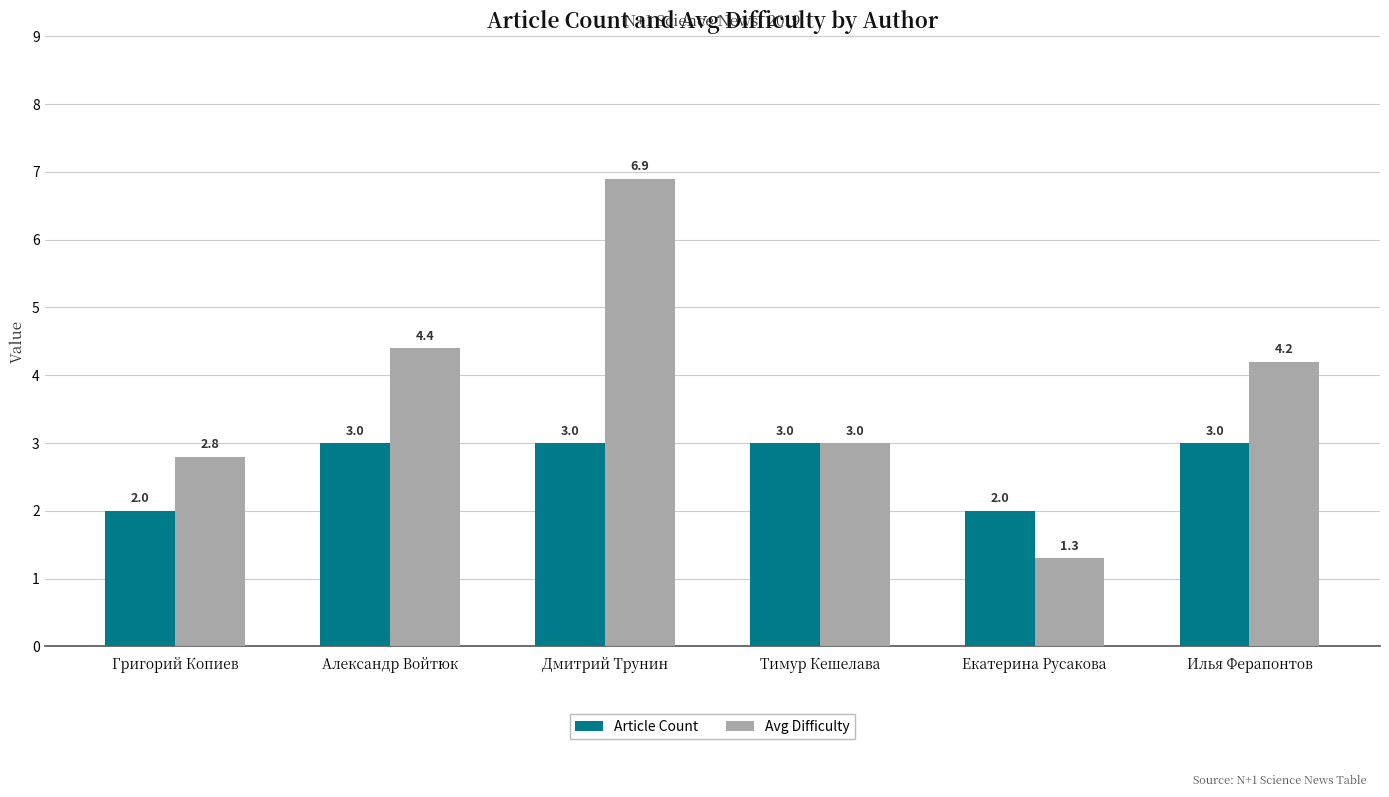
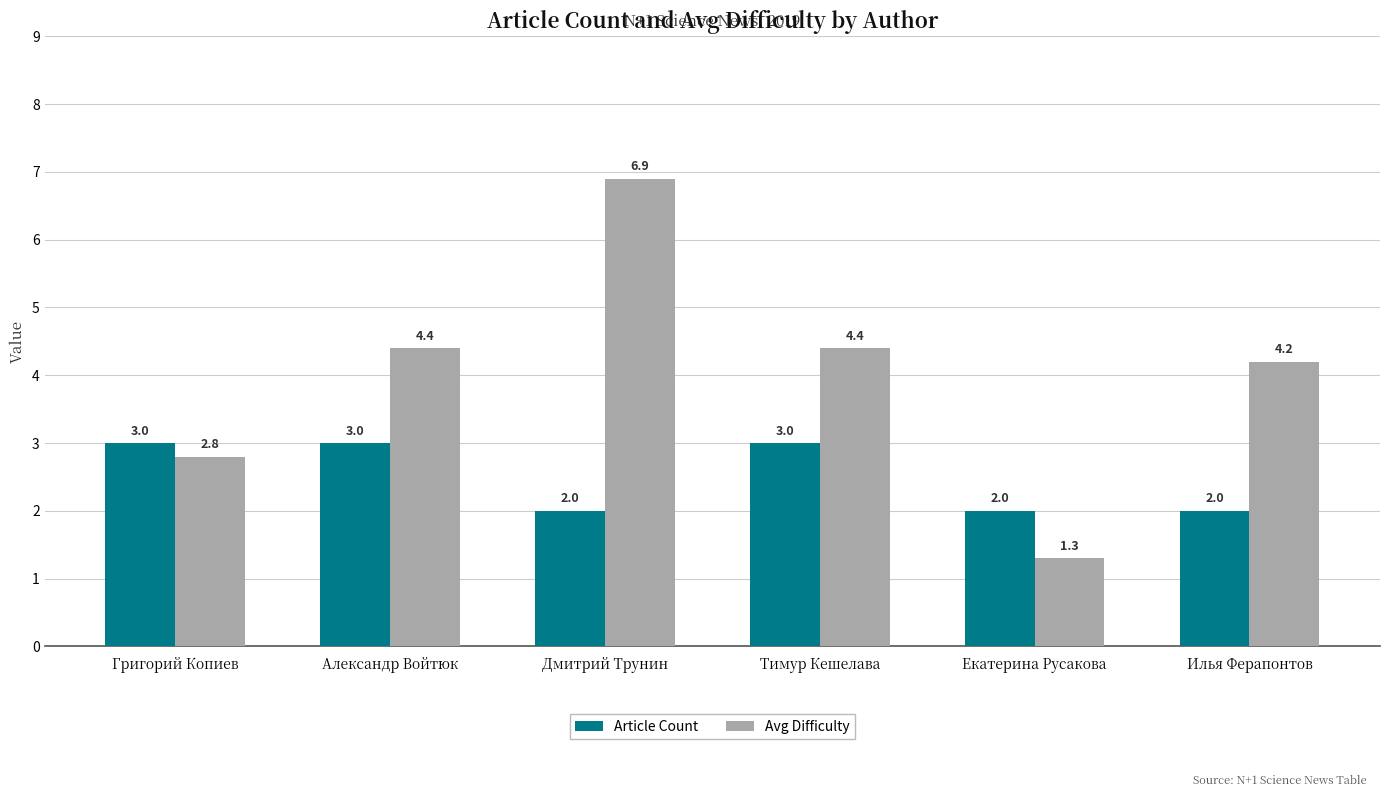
  {
    "Article Count": {
-     "Григорий Копиев": 2.0,
+     "Григорий Копиев": 3.0,
      "Александр Войтюк": 3.0,
-     "Дмитрий Трунин": 3.0,
+     "Дмитрий Трунин": 2.0,
      "Тимур Кешелава": 3.0,
      "Екатерина Русакова": 2.0,
-     "Илья Ферапонтов": 3.0
+     "Илья Ферапонтов": 2.0
    },
    "Avg Difficulty": {
      "Григорий Копиев": 2.8,
      "Александр Войтюк": 4.4,
      "Дмитрий Трунин": 6.9,
-     "Тимур Кешелава": 3.0,
+     "Тимур Кешелава": 4.4,
      "Екатерина Русакова": 1.3,
      "Илья Ферапонтов": 4.2
    }
  }
